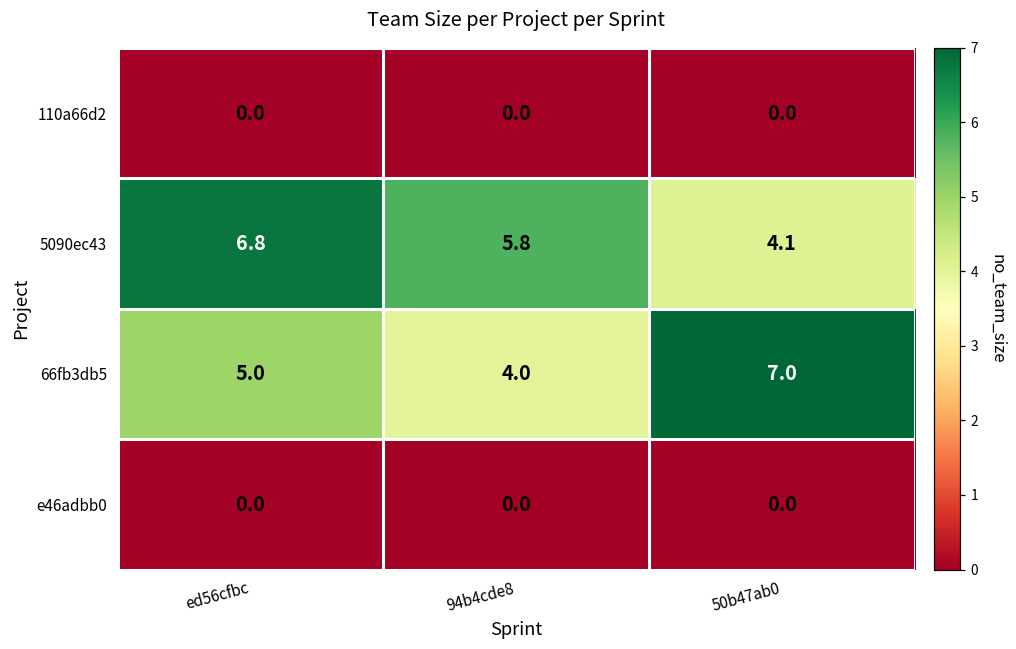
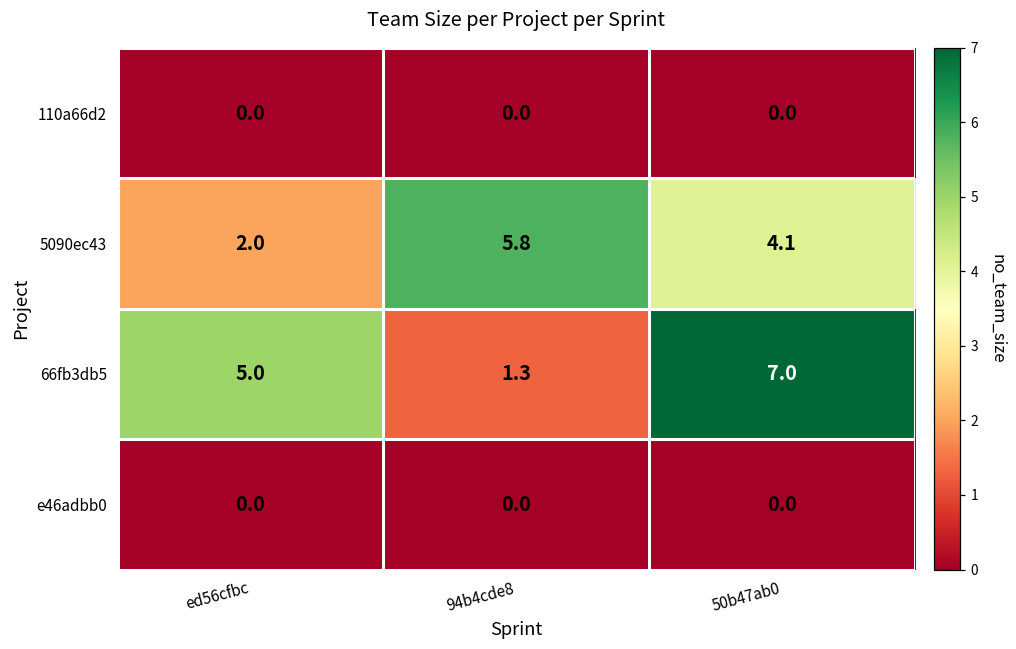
  {
    "110a66d2": {
      "ed56cfbc": 0.0,
      "94b4cde8": 0.0,
      "50b47ab0": 0.0
    },
    "5090ec43": {
-     "ed56cfbc": 6.8,
+     "ed56cfbc": 2.0,
      "94b4cde8": 5.8,
      "50b47ab0": 4.1
    },
    "66fb3db5": {
      "ed56cfbc": 5.0,
-     "94b4cde8": 4.0,
+     "94b4cde8": 1.3,
      "50b47ab0": 7.0
    },
    "e46adbb0": {
      "ed56cfbc": 0.0,
      "94b4cde8": 0.0,
      "50b47ab0": 0.0
    }
  }
